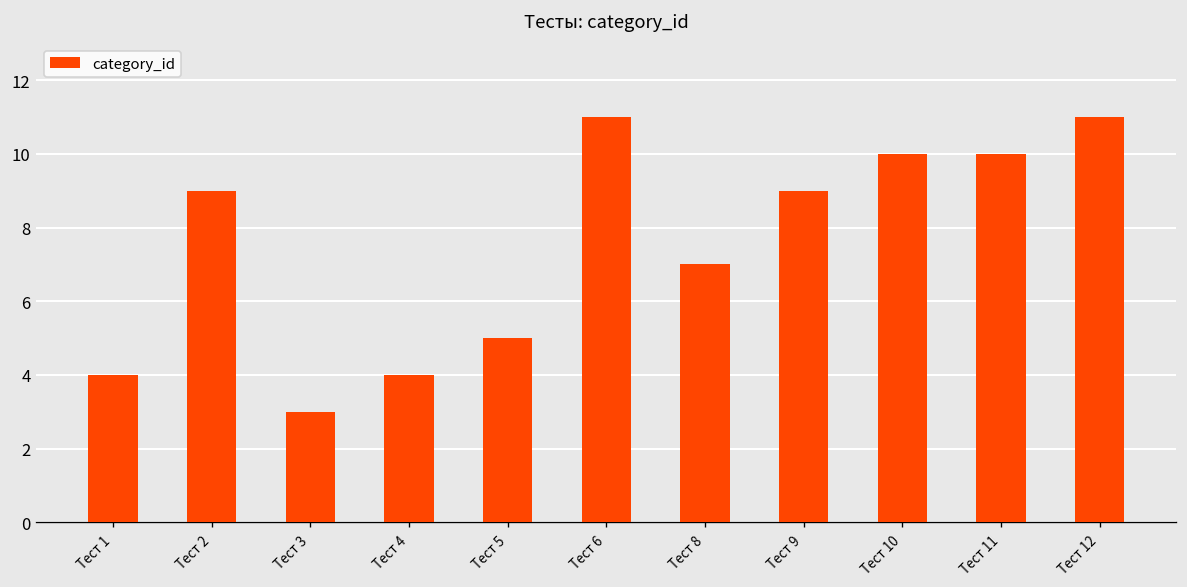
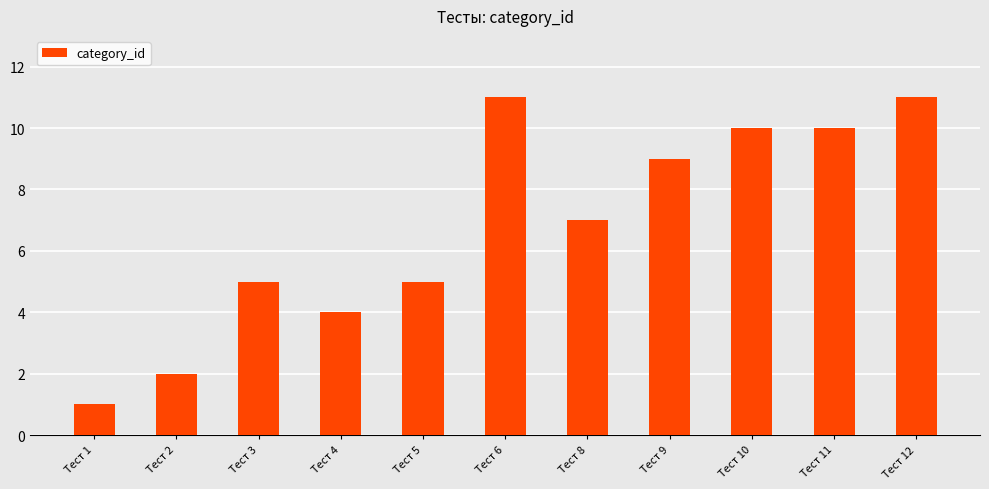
  {
-   "Тест 1": 4,
-   "Тест 2": 9,
-   "Тест 3": 3,
+   "Тест 1": 1,
+   "Тест 2": 2,
+   "Тест 3": 5,
    "Тест 4": 4,
    "Тест 5": 5,
    "Тест 6": 11,
    "Тест 8": 7,
    "Тест 9": 9,
    "Тест 10": 10,
    "Тест 11": 10,
    "Тест 12": 11
  }
